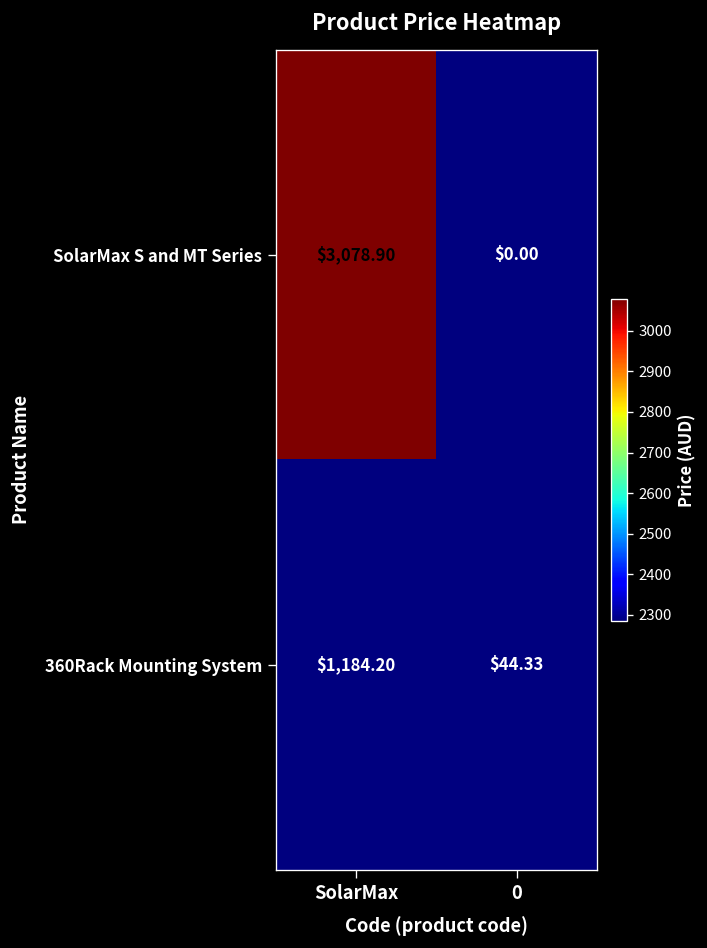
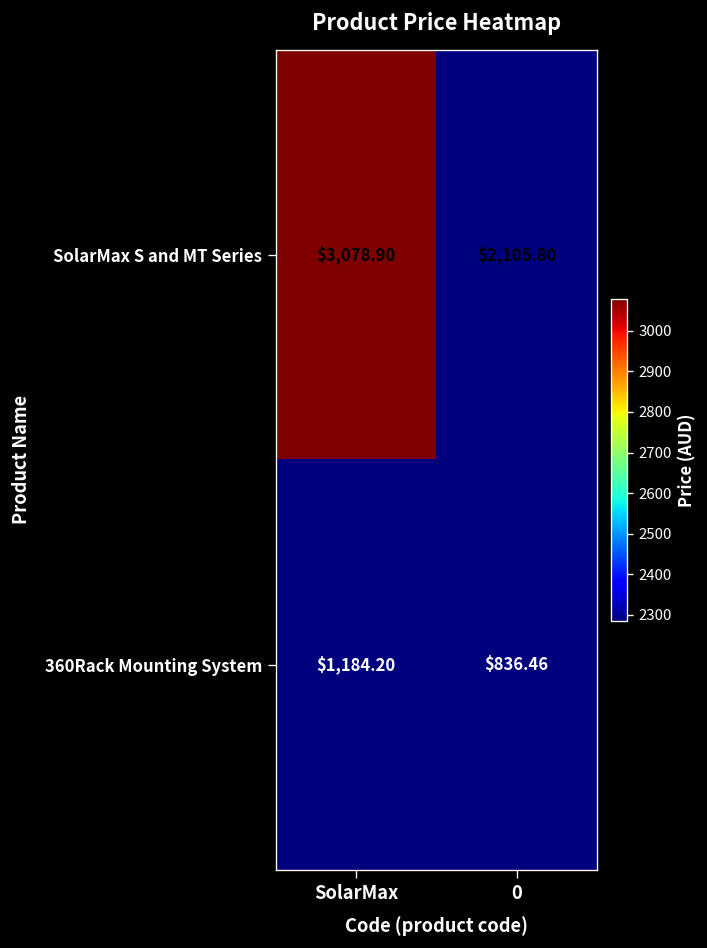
  {
    "SolarMax S and MT Series": {
      "SolarMax": "$3,078.90",
-     "0": "$0.00"
+     "0": "$2,105.80"
    },
    "360Rack Mounting System": {
      "SolarMax": "$1,184.20",
-     "0": "$44.33"
+     "0": "$836.46"
    }
  }
